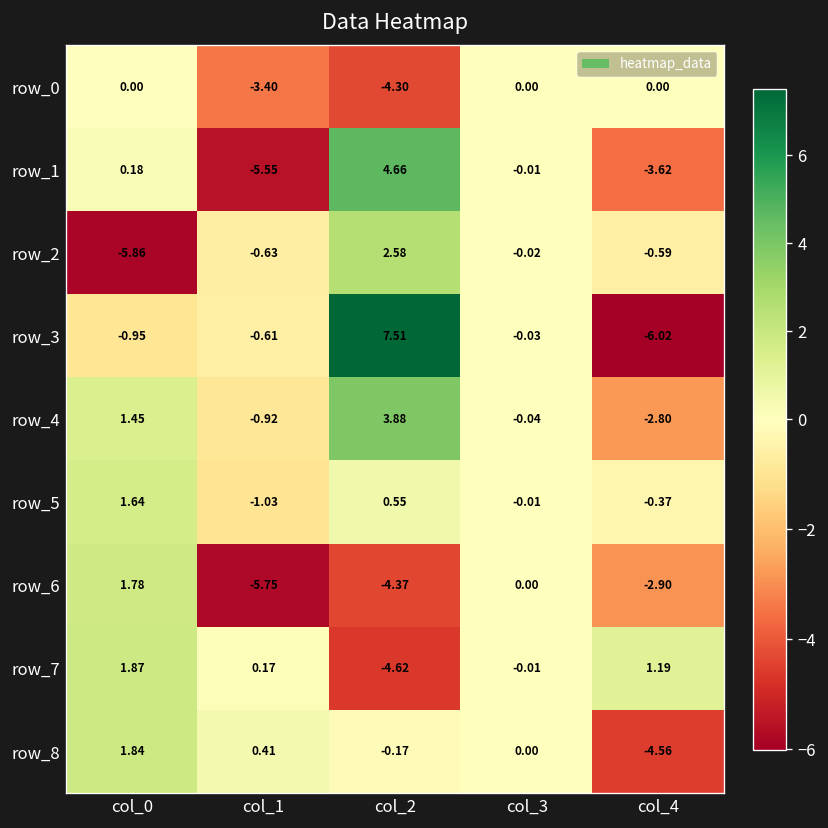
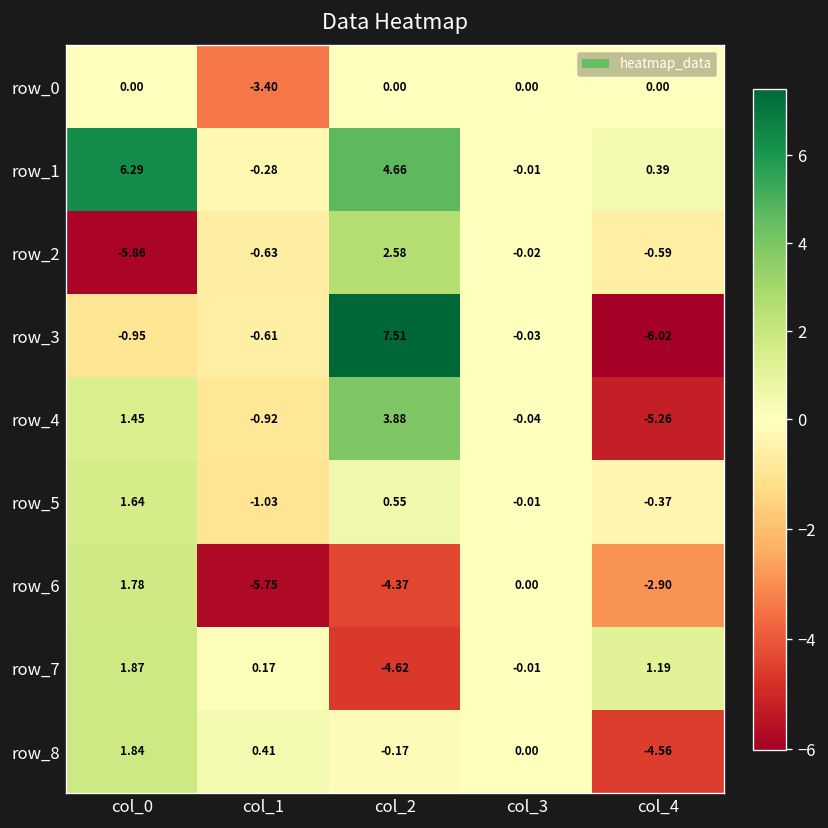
  {
    "row_0": {
      "col_0": 0.00,
      "col_1": -3.40,
-     "col_2": -4.30,
+     "col_2": 0.00,
      "col_3": 0.00,
      "col_4": 0.00
    },
    "row_1": {
-     "col_0": 0.18,
-     "col_1": -5.55,
+     "col_0": 6.29,
+     "col_1": -0.28,
      "col_2": 4.66,
      "col_3": -0.01,
-     "col_4": -3.62
+     "col_4": 0.39
    },
    "row_2": {
      "col_0": -5.86,
      "col_1": -0.63,
      "col_2": 2.58,
      "col_3": -0.02,
      "col_4": -0.59
    },
    "row_3": {
      "col_0": -0.95,
      "col_1": -0.61,
      "col_2": 7.51,
      "col_3": -0.03,
      "col_4": -6.02
    },
    "row_4": {
      "col_0": 1.45,
      "col_1": -0.92,
      "col_2": 3.88,
      "col_3": -0.04,
-     "col_4": -2.80
+     "col_4": -5.26
    },
    "row_5": {
      "col_0": 1.64,
      "col_1": -1.03,
      "col_2": 0.55,
      "col_3": -0.01,
      "col_4": -0.37
    },
    "row_6": {
      "col_0": 1.78,
      "col_1": -5.75,
      "col_2": -4.37,
      "col_3": 0.00,
      "col_4": -2.90
    },
    "row_7": {
      "col_0": 1.87,
      "col_1": 0.17,
      "col_2": -4.62,
      "col_3": -0.01,
      "col_4": 1.19
    },
    "row_8": {
      "col_0": 1.84,
      "col_1": 0.41,
      "col_2": -0.17,
      "col_3": 0.00,
      "col_4": -4.56
    }
  }
